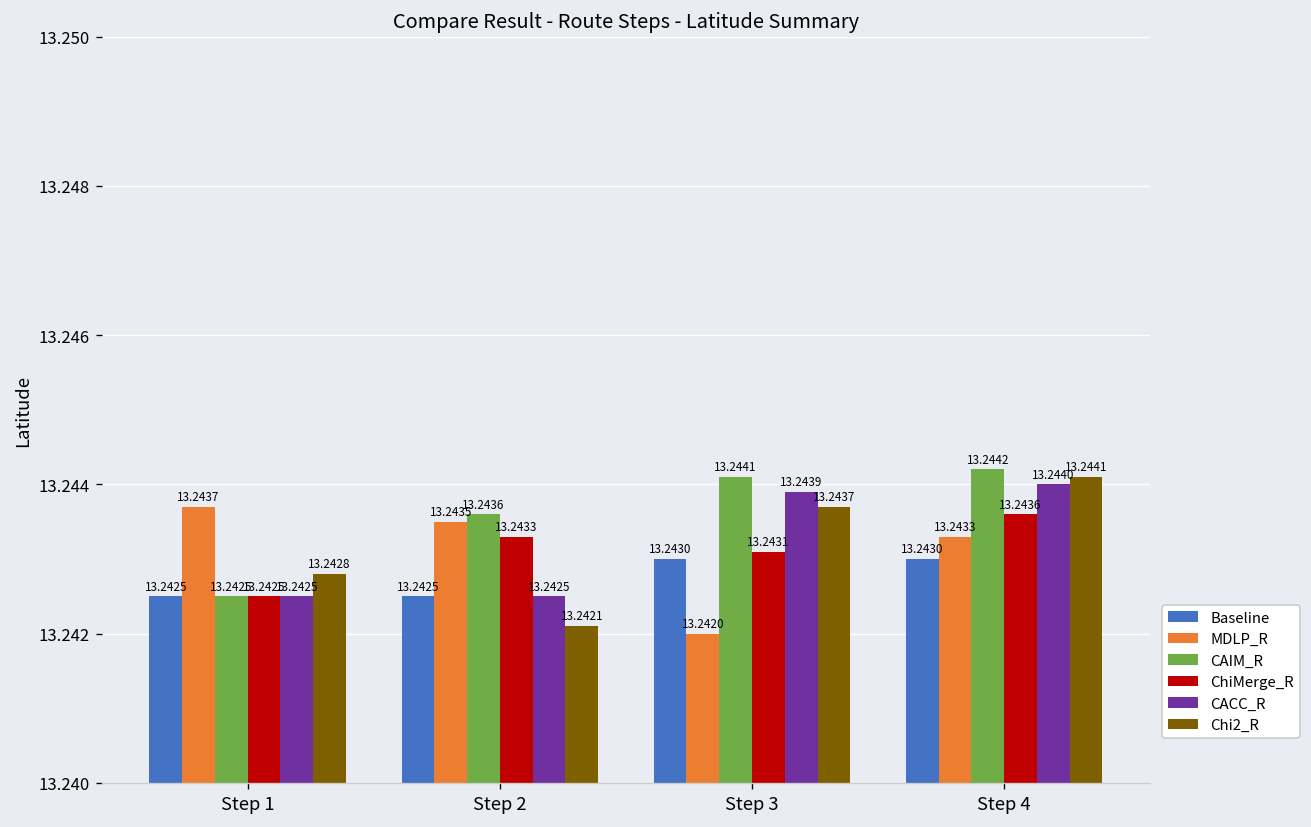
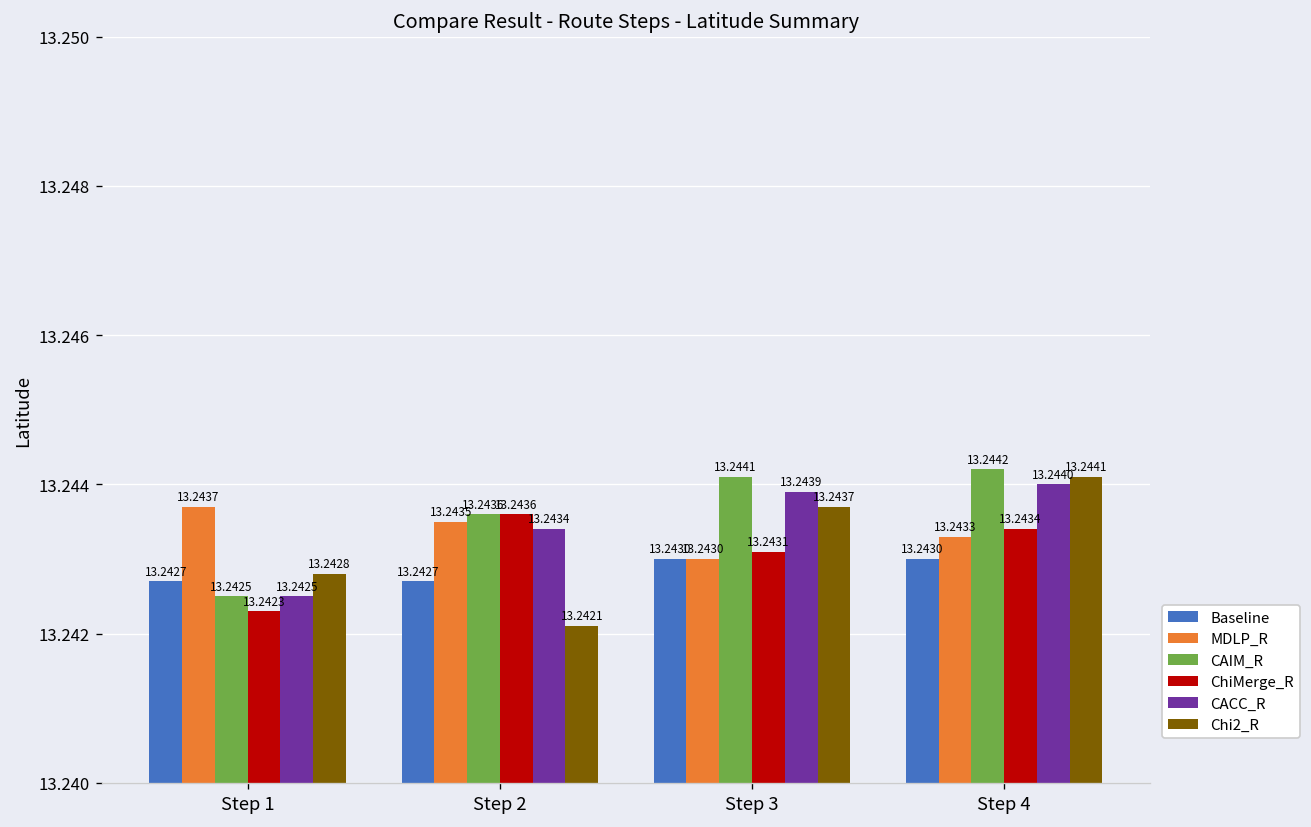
  {
    "Baseline": {
-     "Step 1": 13.2425,
-     "Step 2": 13.2425,
+     "Step 1": 13.2427,
+     "Step 2": 13.2427,
      "Step 4": 13.2430
    },
    "MDLP_R": {
      "Step 1": 13.2437,
      "Step 2": 13.2435,
-     "Step 3": 13.2420,
+     "Step 3": 13.2430,
      "Step 4": 13.2433
    },
    "CAIM_R": {
      "Step 1": 13.2425,
      "Step 3": 13.2441,
      "Step 4": 13.2442
    },
    "ChiMerge_R": {
-     "Step 1": 13.2425,
-     "Step 2": 13.2433,
+     "Step 1": 13.2423,
+     "Step 2": 13.2436,
      "Step 3": 13.2431,
-     "Step 4": 13.2436
+     "Step 4": 13.2434
    },
    "CACC_R": {
      "Step 1": 13.2425,
-     "Step 2": 13.2425,
+     "Step 2": 13.2434,
      "Step 3": 13.2439,
      "Step 4": 13.2440
    },
    "Chi2_R": {
      "Step 1": 13.2428,
      "Step 2": 13.2421,
      "Step 3": 13.2437,
      "Step 4": 13.2441
    }
  }
